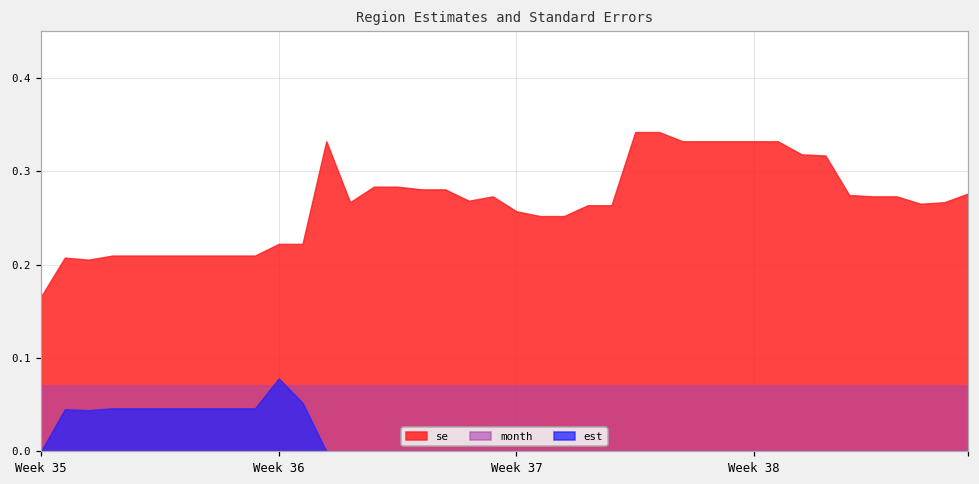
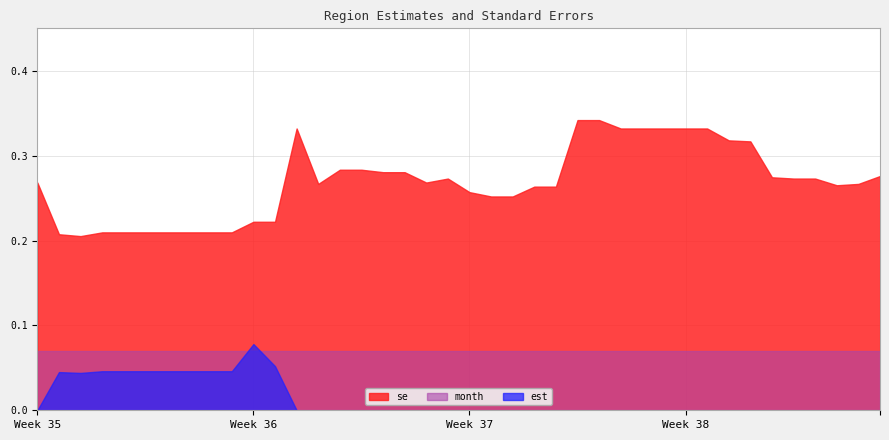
  {
    "se": {
-     "Week 35": 0.17,
+     "Week 35": 0.27,
      "Week 36": 0.22,
      "Week 37": 0.26,
      "Week 38": 0.33
    },
    "month": {
      "Week 35": 0.07,
      "Week 36": 0.07,
      "Week 37": 0.07,
      "Week 38": 0.07
    },
    "est": {
      "Week 35": 0.00,
      "Week 36": 0.08,
      "Week 37": 0.00,
      "Week 38": 0.00
    }
  }
